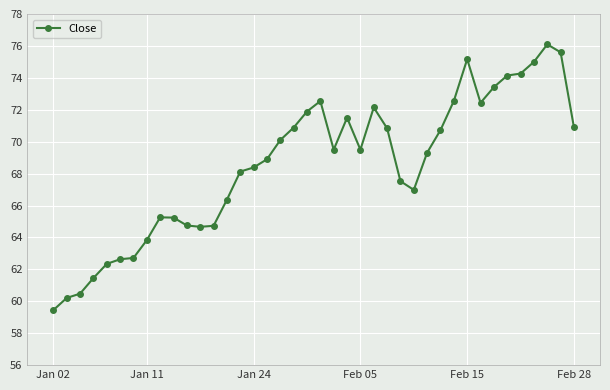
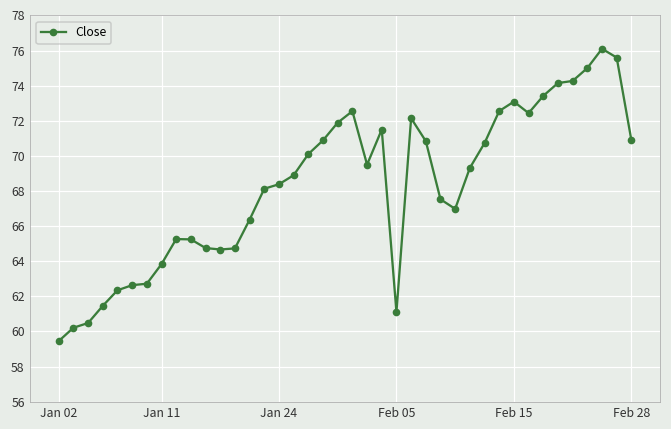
  {
    "Jan 02": 59.5,
    "Jan 11": 63.8,
    "Jan 24": 68.4,
-   "Feb 05": 69.5,
-   "Feb 15": 75.2,
+   "Feb 05": 61.1,
+   "Feb 15": 73.1,
    "Feb 28": 70.9
  }
